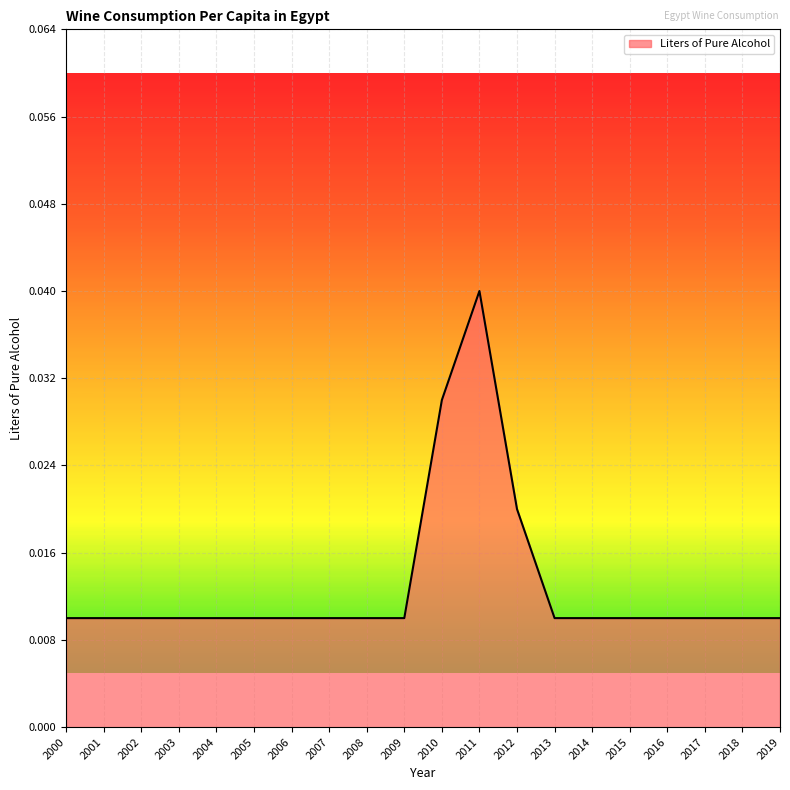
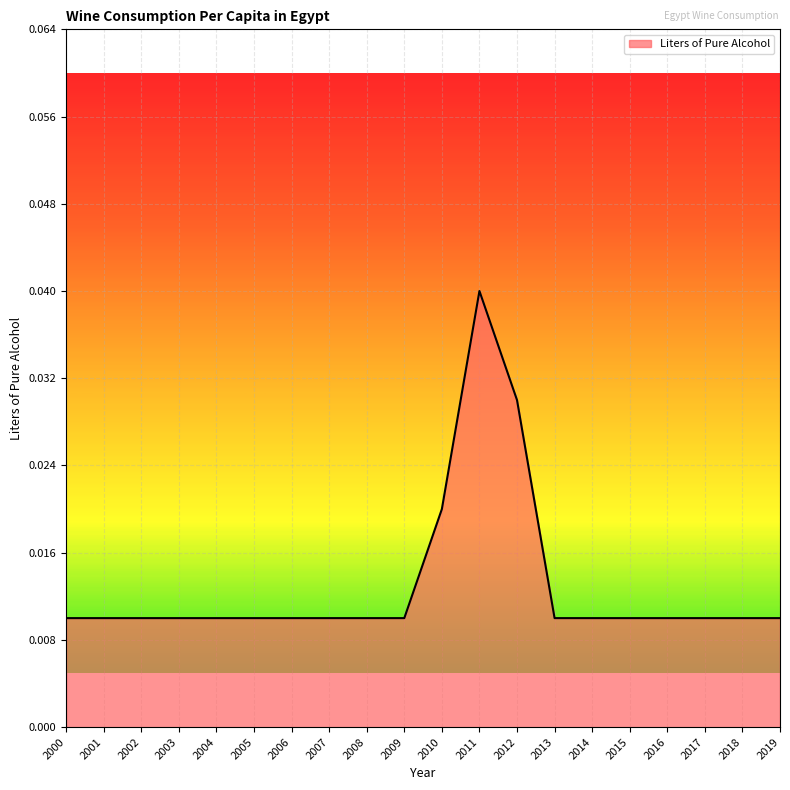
  {
    "2000": 0.01,
    "2001": 0.01,
    "2002": 0.01,
    "2003": 0.01,
    "2004": 0.01,
    "2005": 0.01,
    "2006": 0.01,
    "2007": 0.01,
    "2008": 0.01,
    "2009": 0.01,
-   "2010": 0.03,
+   "2010": 0.02,
    "2011": 0.04,
-   "2012": 0.02,
+   "2012": 0.03,
    "2013": 0.01,
    "2014": 0.01,
    "2015": 0.01,
    "2016": 0.01,
    "2017": 0.01,
    "2018": 0.01,
    "2019": 0.01
  }
